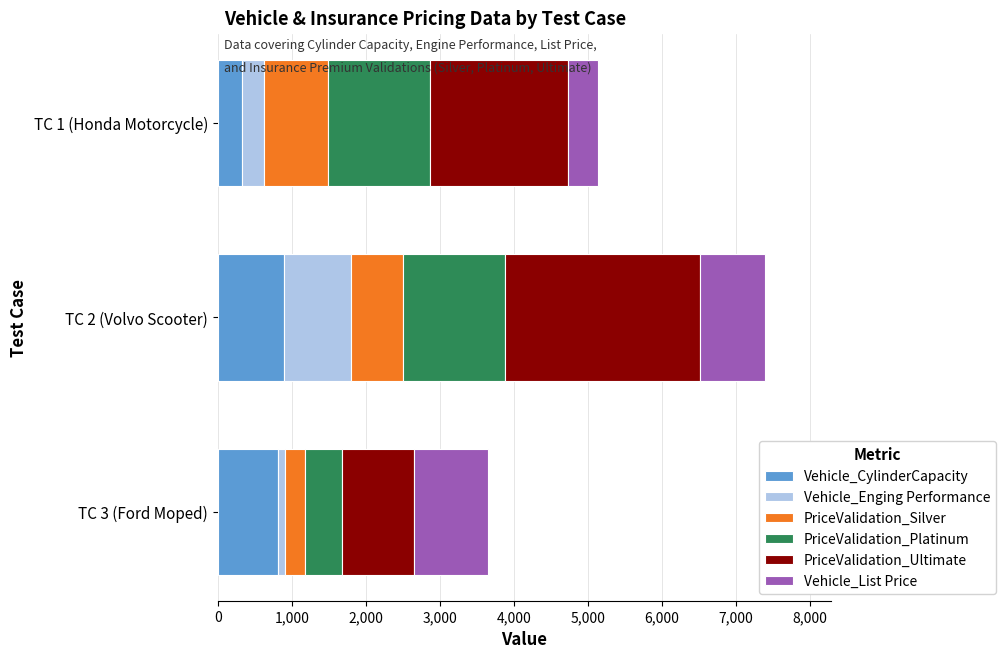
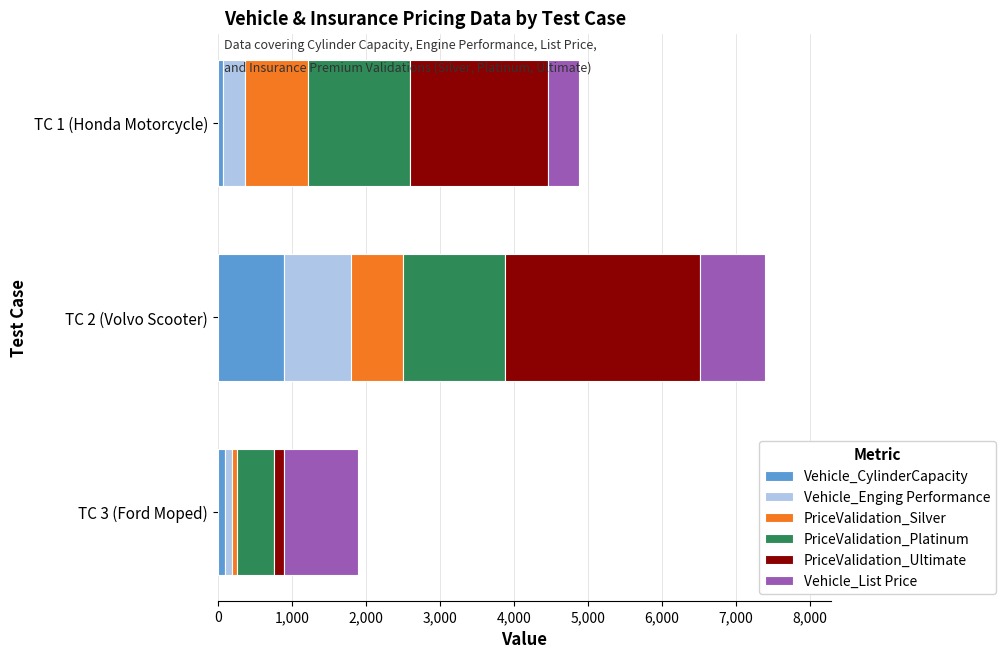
  {
    "Vehicle_CylinderCapacity": {
-     "TC 1 (Honda Motorcycle)": "300",
+     "TC 1 (Honda Motorcycle)": "100",
      "TC 2 (Volvo Scooter)": "900",
-     "TC 3 (Ford Moped)": "800"
+     "TC 3 (Ford Moped)": "100"
    },
    "Vehicle_Enging Performance": {
      "TC 1 (Honda Motorcycle)": "300",
      "TC 2 (Volvo Scooter)": "900",
      "TC 3 (Ford Moped)": "100"
    },
    "PriceValidation_Silver": {
      "TC 1 (Honda Motorcycle)": "900",
      "TC 2 (Volvo Scooter)": "700",
-     "TC 3 (Ford Moped)": "300"
+     "TC 3 (Ford Moped)": "100"
    },
    "PriceValidation_Platinum": {
      "TC 1 (Honda Motorcycle)": "1,400",
      "TC 2 (Volvo Scooter)": "1,400",
      "TC 3 (Ford Moped)": "500"
    },
    "PriceValidation_Ultimate": {
      "TC 1 (Honda Motorcycle)": "1,900",
      "TC 2 (Volvo Scooter)": "2,600",
-     "TC 3 (Ford Moped)": "1,000"
+     "TC 3 (Ford Moped)": "100"
    },
    "Vehicle_List Price": {
      "TC 1 (Honda Motorcycle)": "400",
      "TC 2 (Volvo Scooter)": "900",
      "TC 3 (Ford Moped)": "1,000"
    }
  }
